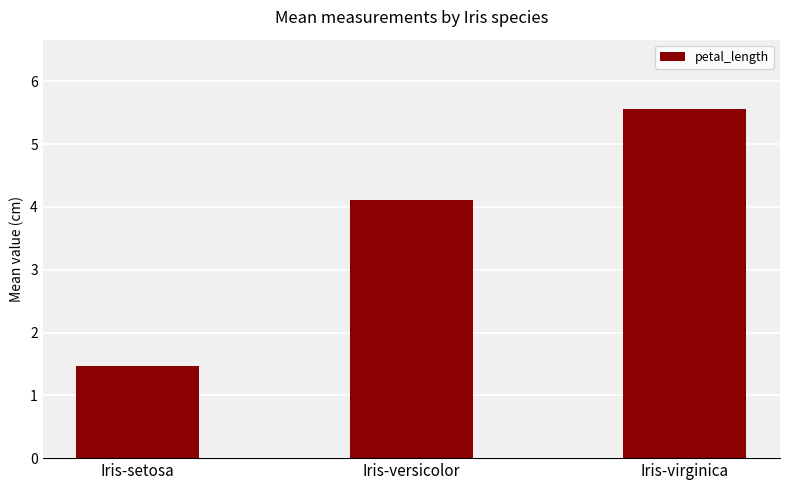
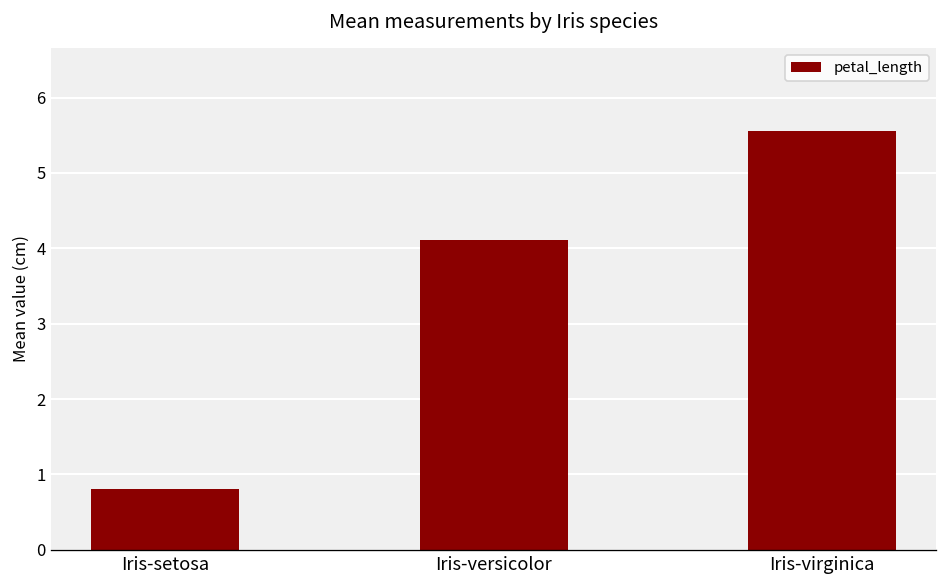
  {
-   "Iris-setosa": 1.5,
+   "Iris-setosa": 0.8,
    "Iris-versicolor": 4.1,
    "Iris-virginica": 5.6
  }
